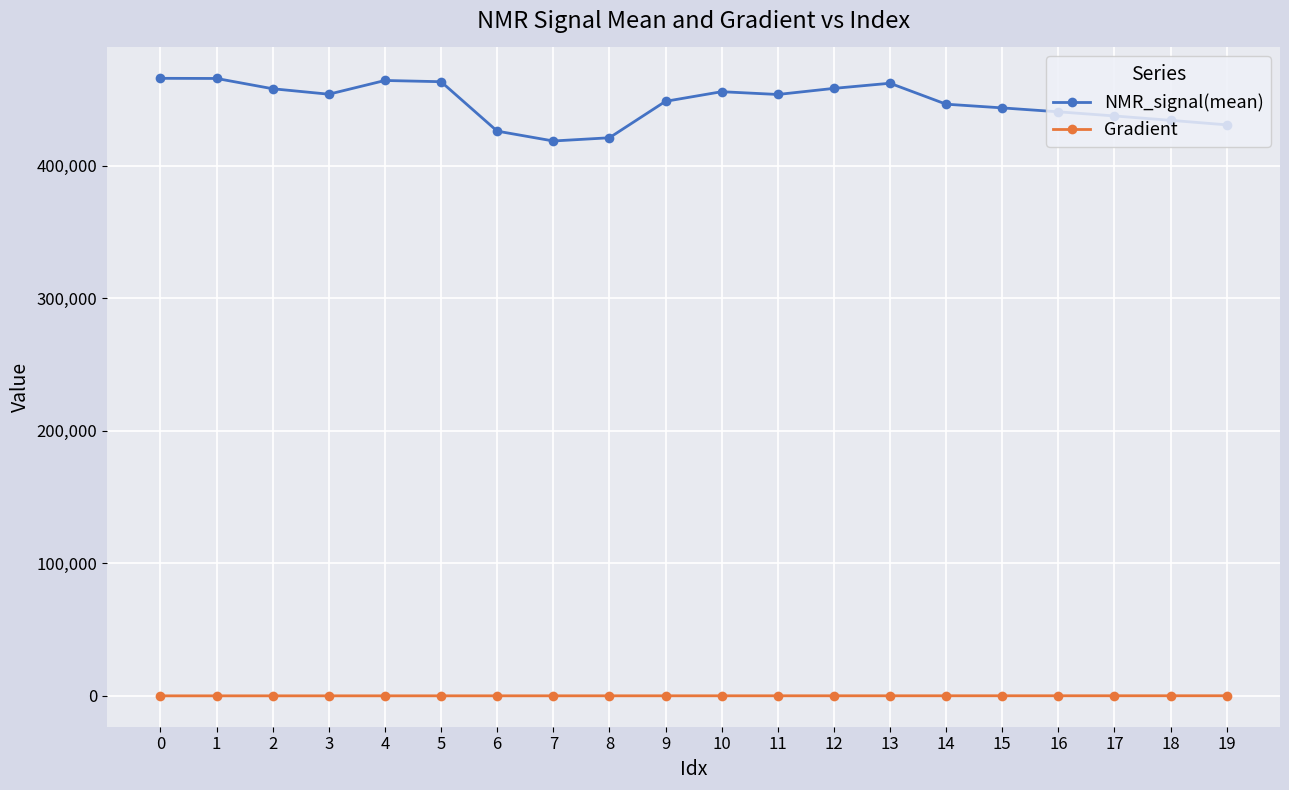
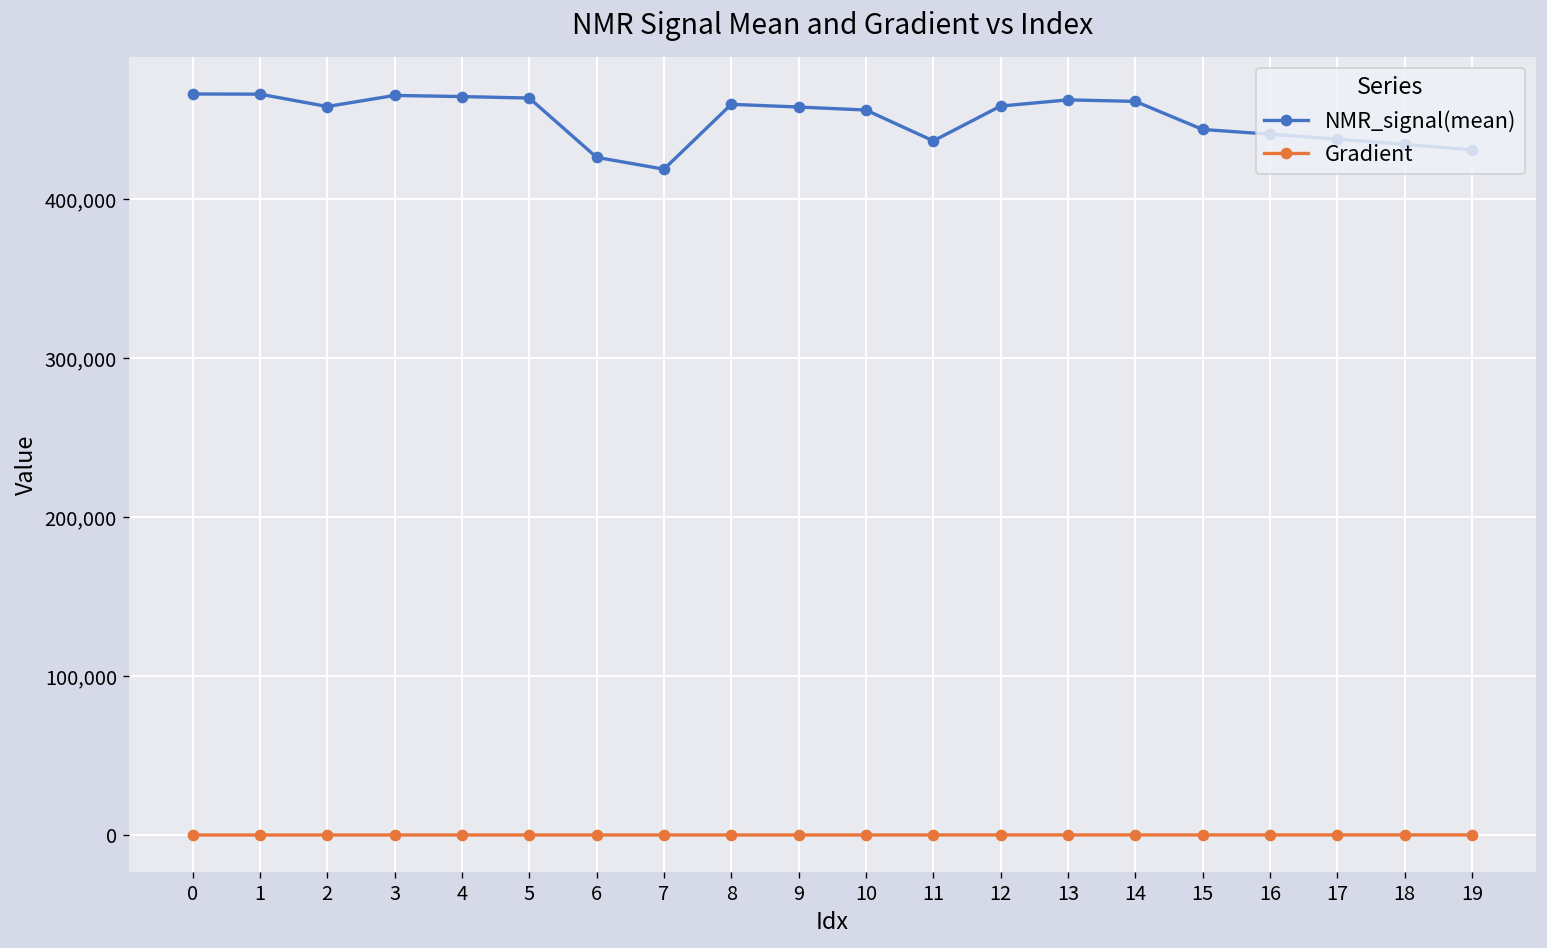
  {
    "NMR_signal(mean)": {
      "0": "466,000",
      "1": "466,000",
      "2": "458,000",
-     "3": "454,000",
+     "3": "465,000",
      "4": "464,000",
      "5": "464,000",
      "6": "426,000",
      "7": "419,000",
-     "8": "421,000",
-     "9": "449,000",
+     "8": "460,000",
+     "9": "458,000",
      "10": "456,000",
-     "11": "454,000",
+     "11": "437,000",
      "12": "458,000",
      "13": "462,000",
-     "14": "447,000",
+     "14": "461,000",
      "15": "444,000"
    },
    "Gradient": {
      "0": "0",
      "1": "0",
      "2": "0",
      "3": "0",
      "4": "0",
      "5": "0",
      "6": "0",
      "7": "0",
      "8": "0",
      "9": "0",
      "10": "0",
      "11": "0",
      "12": "0",
      "13": "0",
      "14": "0",
      "15": "0",
      "16": "0",
      "17": "0",
      "18": "0",
      "19": "0"
    }
  }
